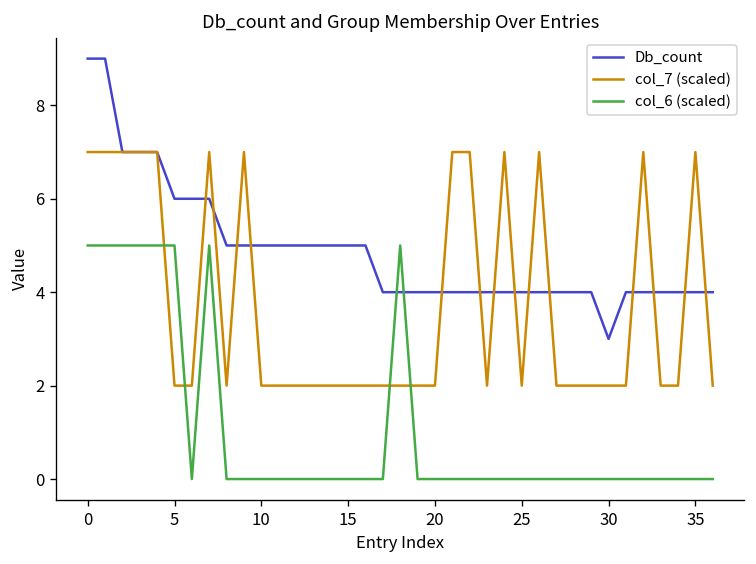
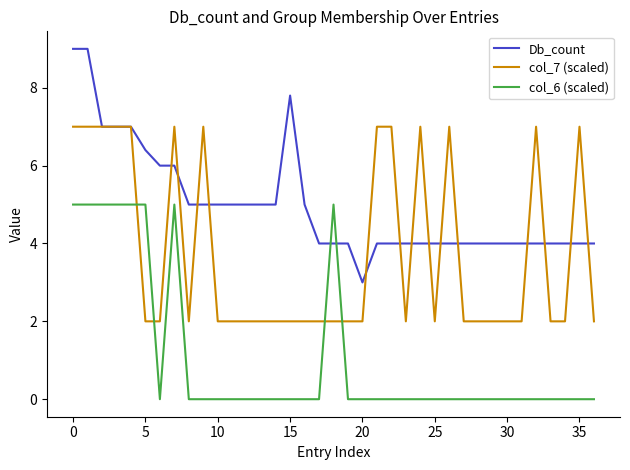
  {
    "Db_count": {
      "0": 9.0,
-     "5": 6.0,
+     "5": 6.4,
      "10": 5.0,
-     "15": 5.0,
-     "20": 4,
+     "15": 7.8,
+     "20": 3,
      "25": 4.0,
-     "30": 3,
+     "30": 4,
      "35": 4.0
    },
    "col_7 (scaled)": {
      "0": 7.0,
      "5": 2.0,
      "10": 2.0,
      "15": 2.0,
      "20": 2.0,
      "25": 2.0,
      "30": 2.0,
      "35": 7.0
    },
    "col_6 (scaled)": {
      "0": 5.0,
      "5": 5.0,
      "10": 0.0,
      "15": 0.0,
      "20": 0.0,
      "25": 0.0,
      "30": 0.0,
      "35": 0.0
    }
  }
